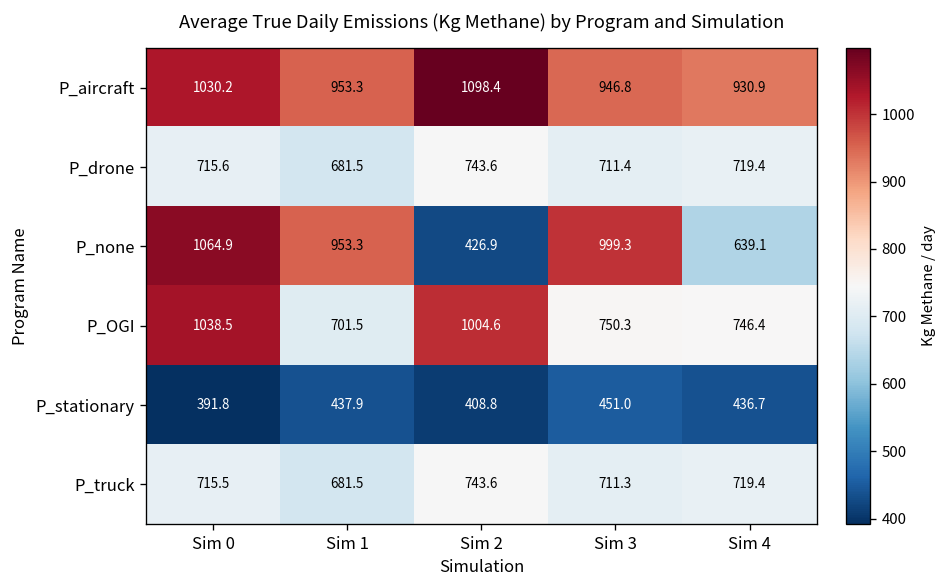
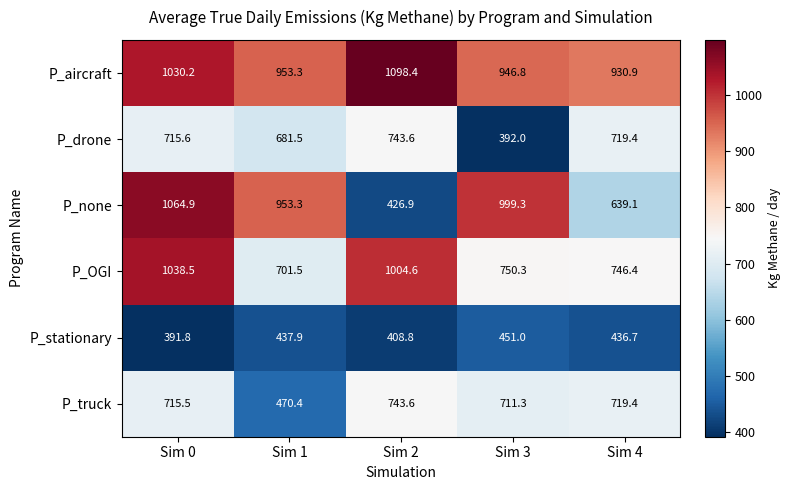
  {
    "P_aircraft": {
      "Sim 0": 1030.2,
      "Sim 1": 953.3,
      "Sim 2": 1098.4,
      "Sim 3": 946.8,
      "Sim 4": 930.9
    },
    "P_drone": {
      "Sim 0": 715.6,
      "Sim 1": 681.5,
      "Sim 2": 743.6,
-     "Sim 3": 711.4,
+     "Sim 3": 392.0,
      "Sim 4": 719.4
    },
    "P_none": {
      "Sim 0": 1064.9,
      "Sim 1": 953.3,
      "Sim 2": 426.9,
      "Sim 3": 999.3,
      "Sim 4": 639.1
    },
    "P_OGI": {
      "Sim 0": 1038.5,
      "Sim 1": 701.5,
      "Sim 2": 1004.6,
      "Sim 3": 750.3,
      "Sim 4": 746.4
    },
    "P_stationary": {
      "Sim 0": 391.8,
      "Sim 1": 437.9,
      "Sim 2": 408.8,
      "Sim 3": 451.0,
      "Sim 4": 436.7
    },
    "P_truck": {
      "Sim 0": 715.5,
-     "Sim 1": 681.5,
+     "Sim 1": 470.4,
      "Sim 2": 743.6,
      "Sim 3": 711.3,
      "Sim 4": 719.4
    }
  }
